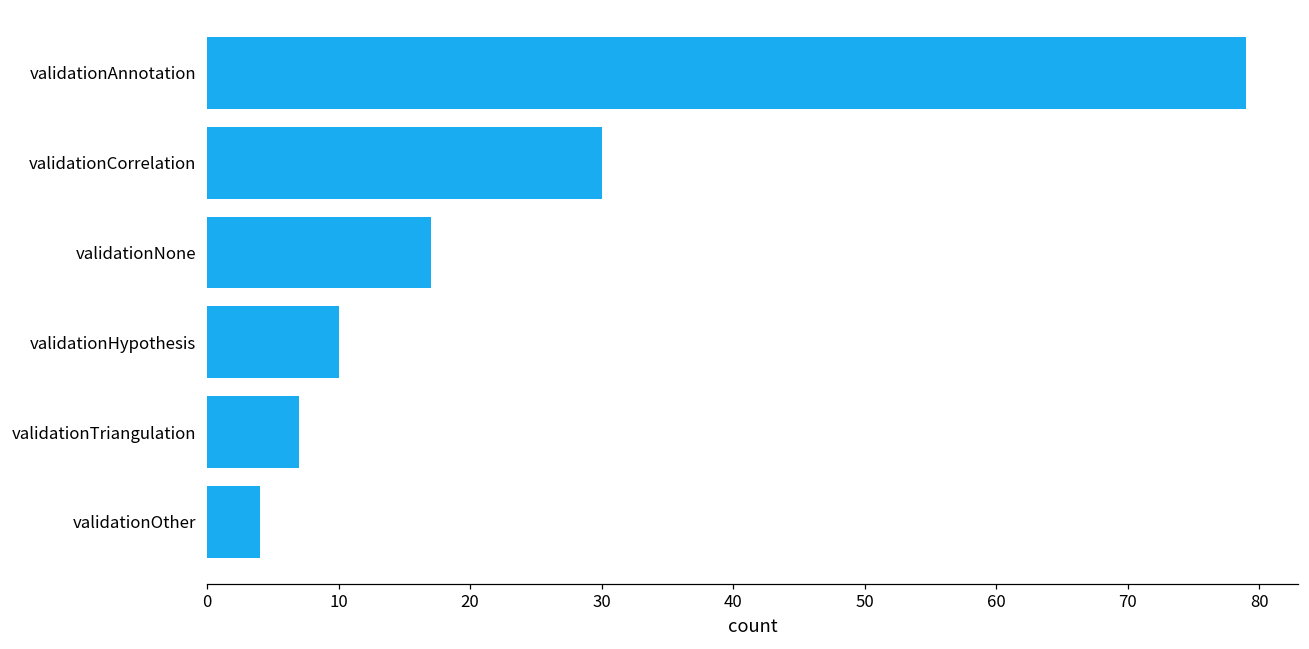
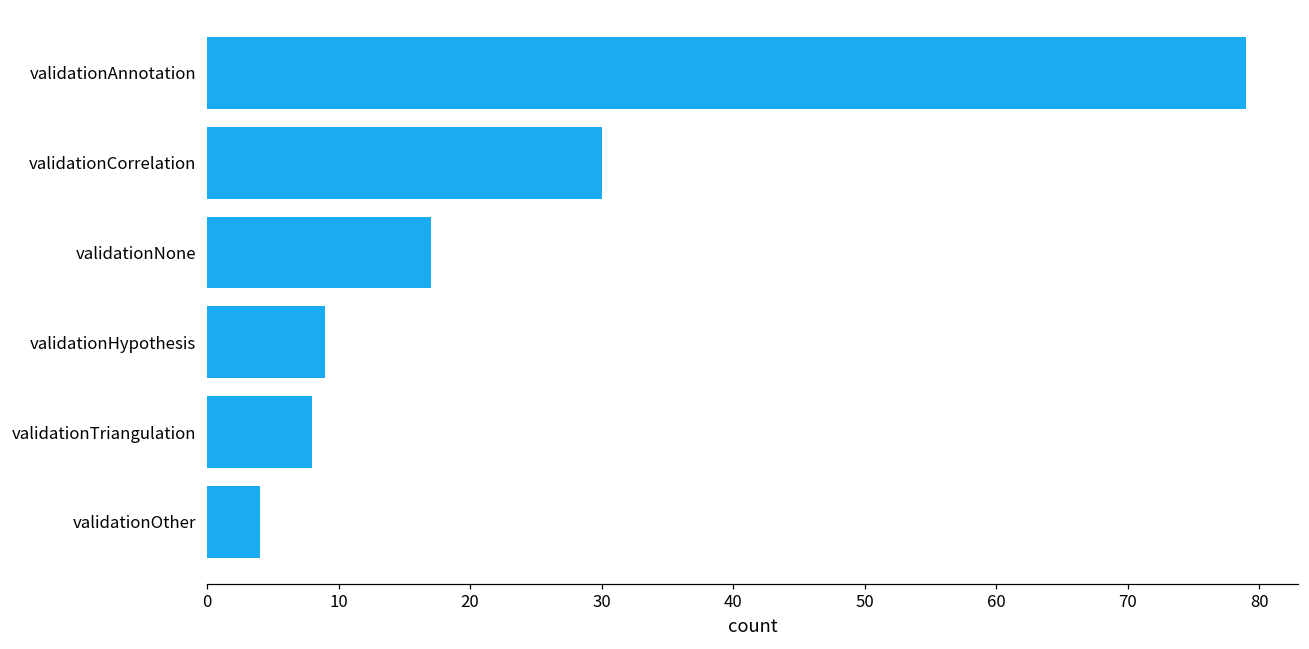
  {
    "validationAnnotation": 79,
    "validationCorrelation": 30,
    "validationNone": 17,
-   "validationHypothesis": 10,
-   "validationTriangulation": 7,
+   "validationHypothesis": 9,
+   "validationTriangulation": 8,
    "validationOther": 4
  }
